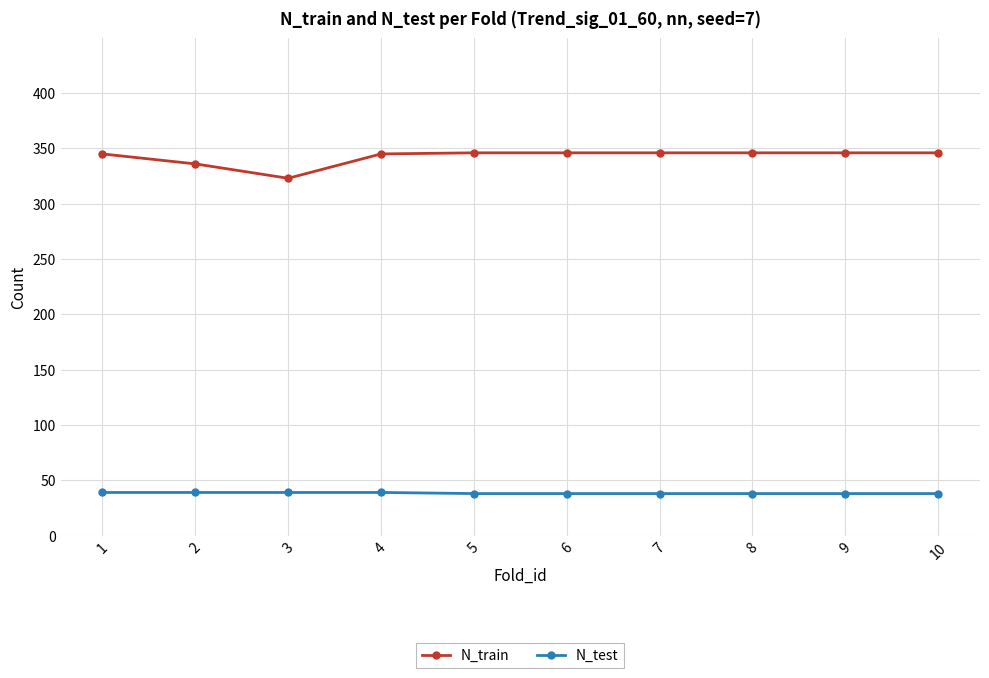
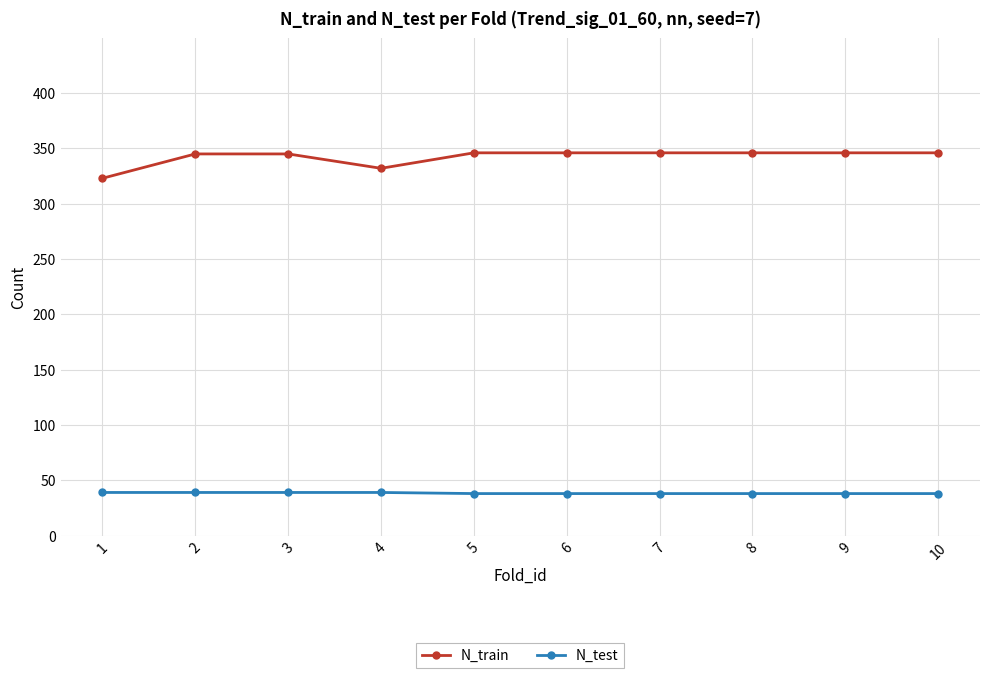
  {
    "N_train": {
-     "1": 345,
-     "2": 336,
-     "3": 323,
-     "4": 345,
+     "1": 323,
+     "2": 345,
+     "3": 345,
+     "4": 332,
      "5": 346,
      "6": 346,
      "7": 346,
      "8": 346,
      "9": 346,
      "10": 346
    },
    "N_test": {
      "1": 39,
      "2": 39,
      "3": 39,
      "4": 39,
      "5": 38,
      "6": 38,
      "7": 38,
      "8": 38,
      "9": 38,
      "10": 38
    }
  }
